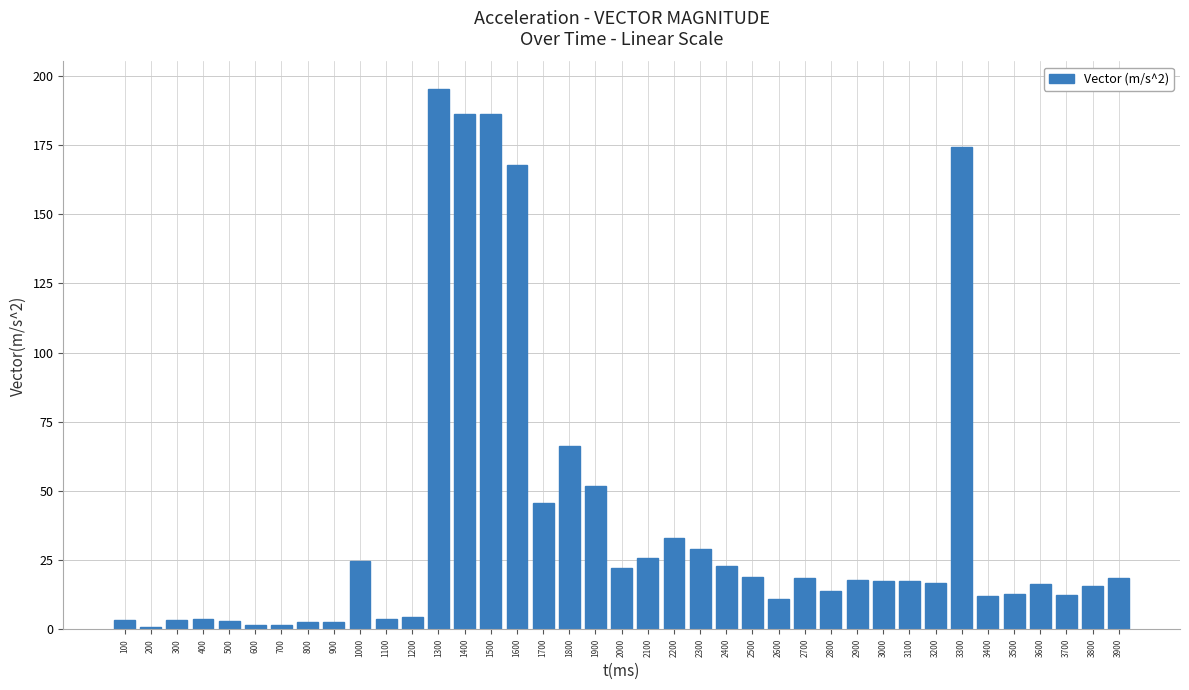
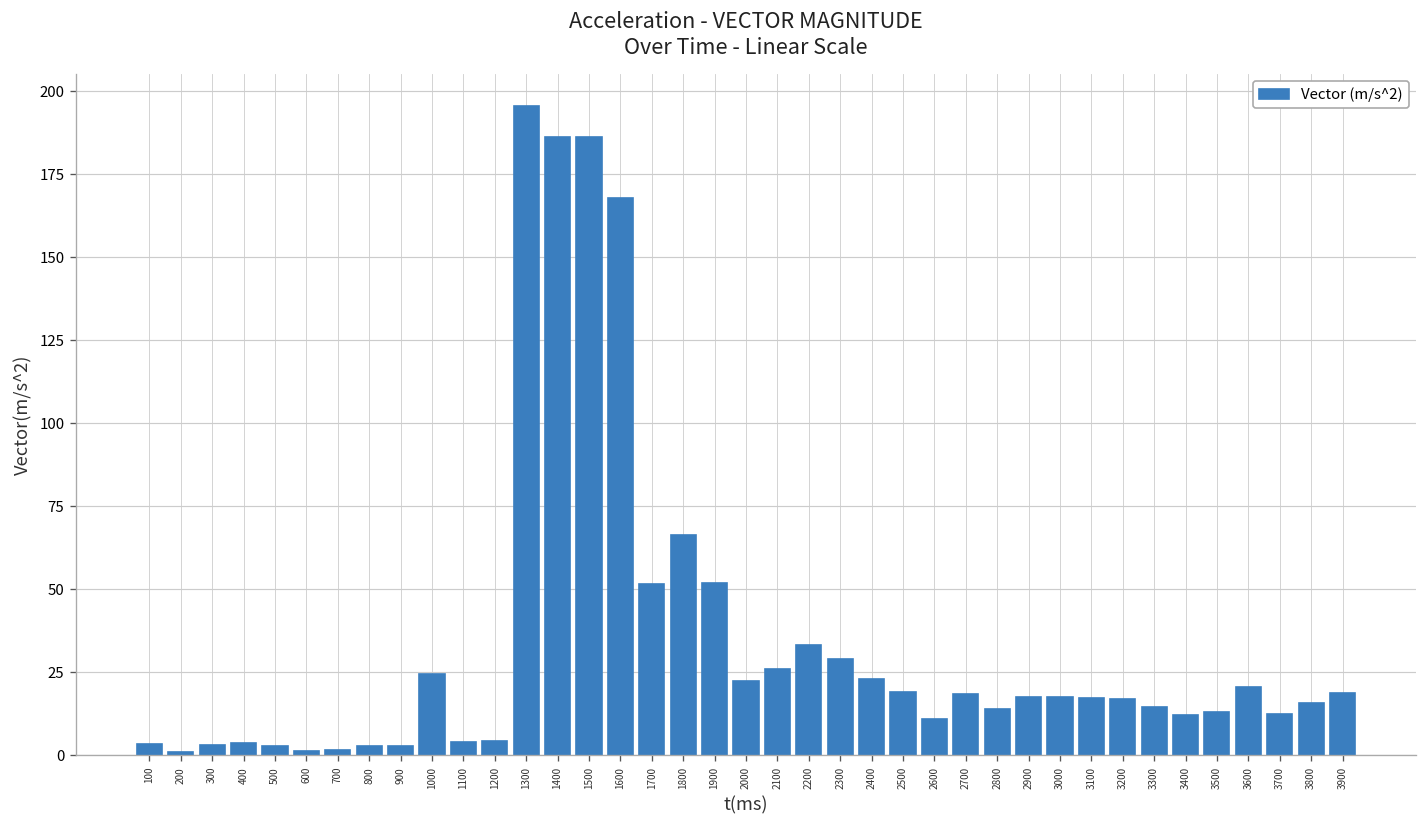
  {
    "100": 3,
    "200": 1,
    "300": 3,
    "400": 4,
    "500": 3,
    "600": 1,
    "700": 1,
    "800": 3,
    "900": 3,
    "1000": 25,
    "1100": 4,
    "1200": 4,
    "1300": 195,
    "1400": 186,
    "1500": 186,
    "1600": 168,
-   "1700": 46,
+   "1700": 52,
    "1800": 66,
    "1900": 52,
    "2000": 22,
    "2100": 26,
    "2200": 33,
    "2300": 29,
    "2400": 23,
    "2500": 19,
    "2600": 11,
    "2700": 19,
    "2800": 14,
    "2900": 18,
    "3000": 18,
    "3100": 17,
    "3200": 17,
-   "3300": 174,
+   "3300": 15,
    "3400": 12,
    "3500": 13,
-   "3600": 16,
+   "3600": 21,
    "3700": 12,
    "3800": 16,
    "3900": 19
  }
